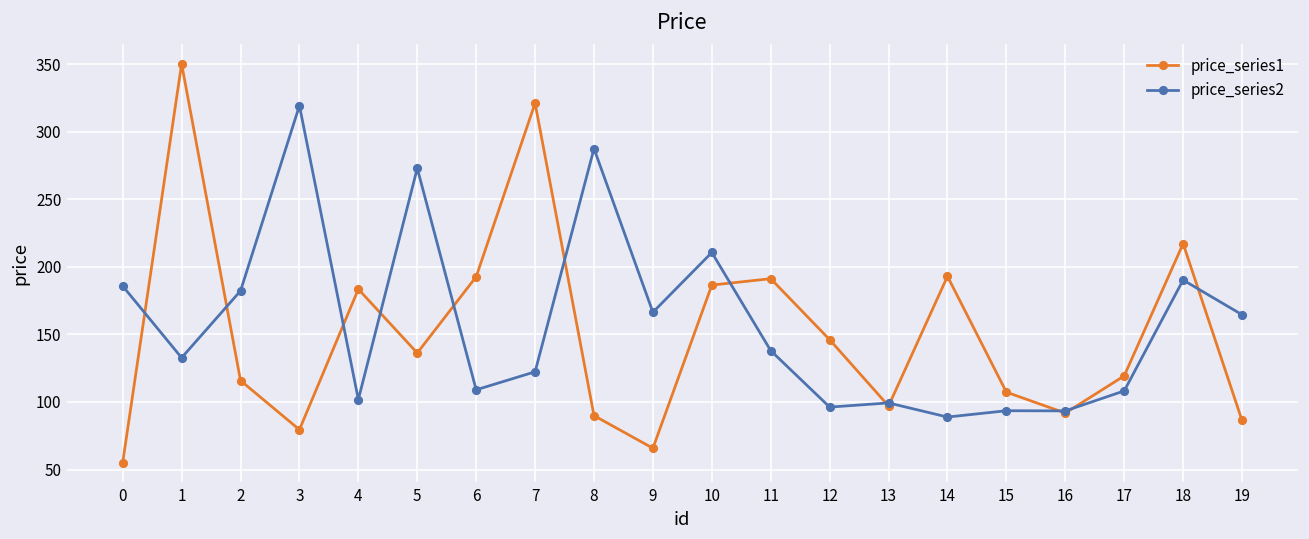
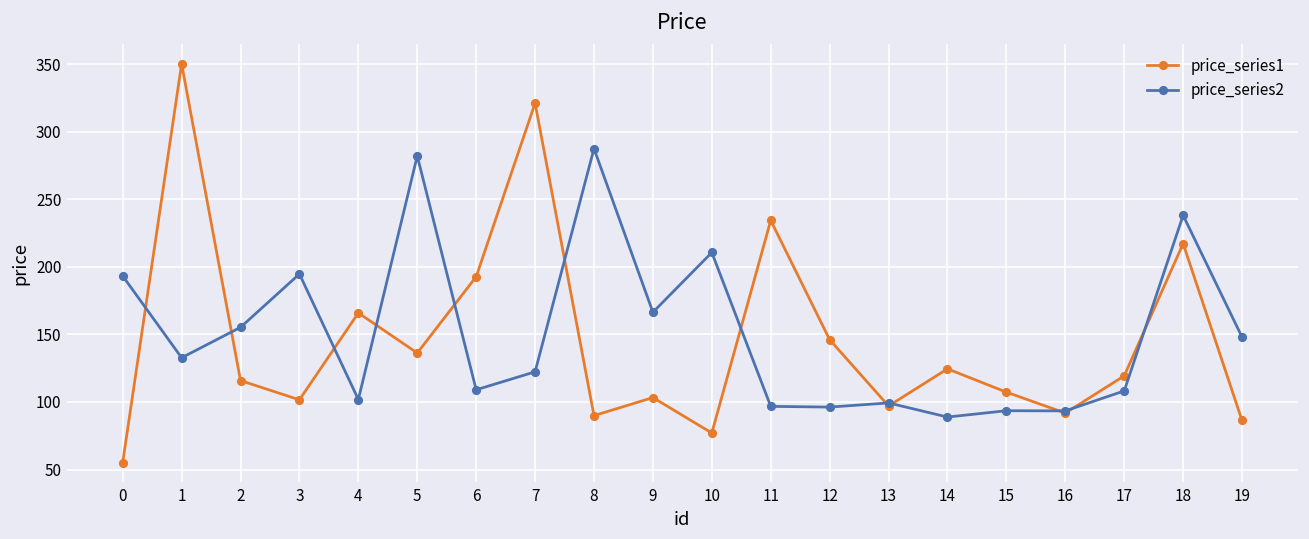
  {
    "price_series1": {
      "0": 55,
      "1": 350,
      "2": 116,
-     "3": 79,
-     "4": 184,
+     "3": 102,
+     "4": 166,
      "5": 136,
      "6": 193,
      "7": 321,
      "8": 90,
-     "9": 66,
-     "10": 187,
-     "11": 191,
+     "9": 103,
+     "10": 77,
+     "11": 235,
      "12": 146,
      "13": 97,
-     "14": 193,
+     "14": 125,
      "15": 107,
      "17": 119,
      "18": 217,
      "19": 86
    },
    "price_series2": {
-     "0": 186,
+     "0": 193,
      "1": 133,
-     "2": 182,
-     "3": 319,
+     "2": 155,
+     "3": 195,
      "4": 102,
-     "5": 273,
+     "5": 282,
      "6": 109,
      "7": 122,
      "8": 288,
      "9": 166,
      "10": 211,
-     "11": 138,
+     "11": 97,
      "12": 96,
      "13": 99,
      "14": 89,
      "15": 94,
      "17": 108,
-     "18": 190,
-     "19": 165
+     "18": 238,
+     "19": 148
    }
  }
